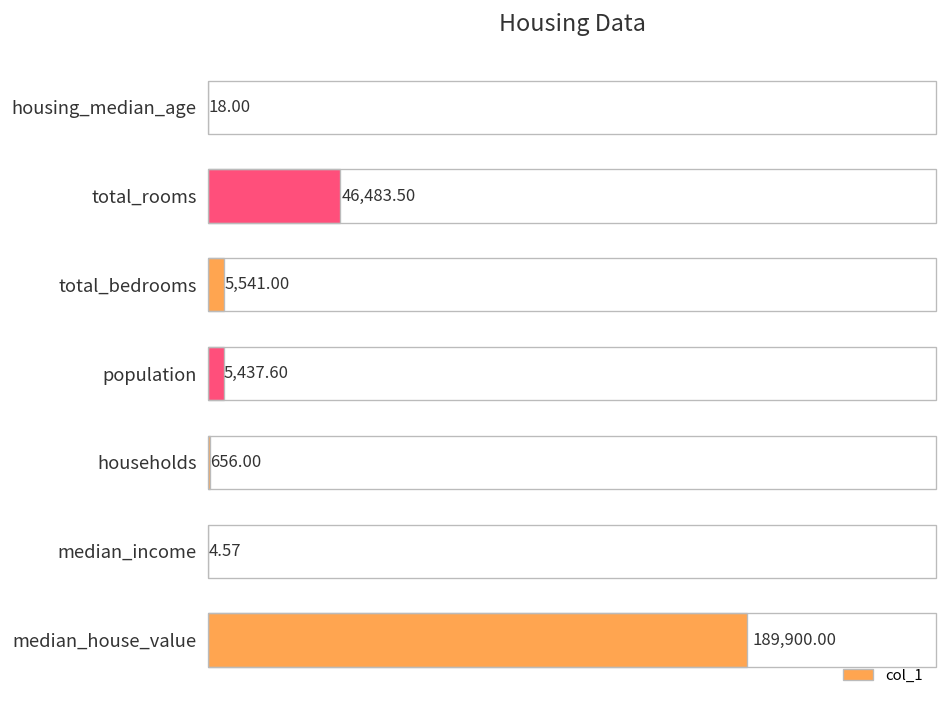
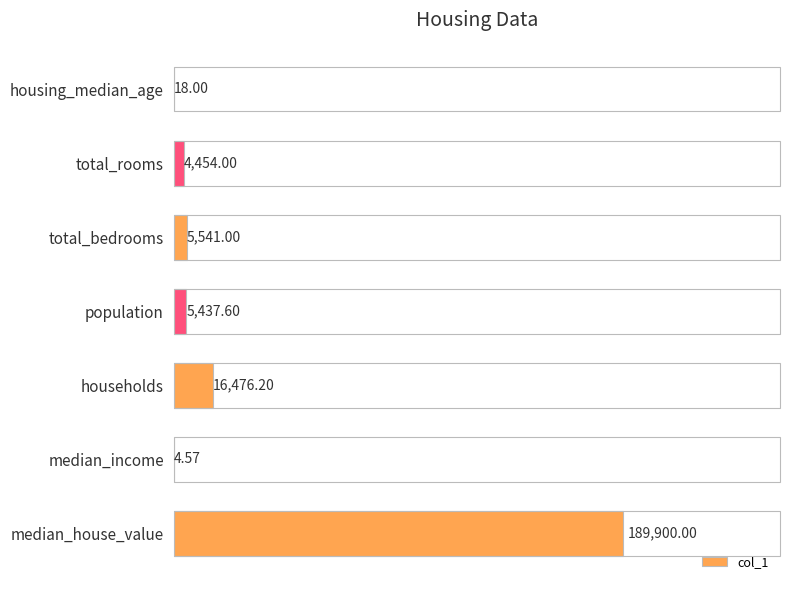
  {
    "housing_median_age": "18.00",
-   "total_rooms": "46,483.50",
+   "total_rooms": "4,454.00",
    "total_bedrooms": "5,541.00",
    "population": "5,437.60",
-   "households": "656.00",
+   "households": "16,476.20",
    "median_income": "4.57",
    "median_house_value": "189,900.00"
  }
